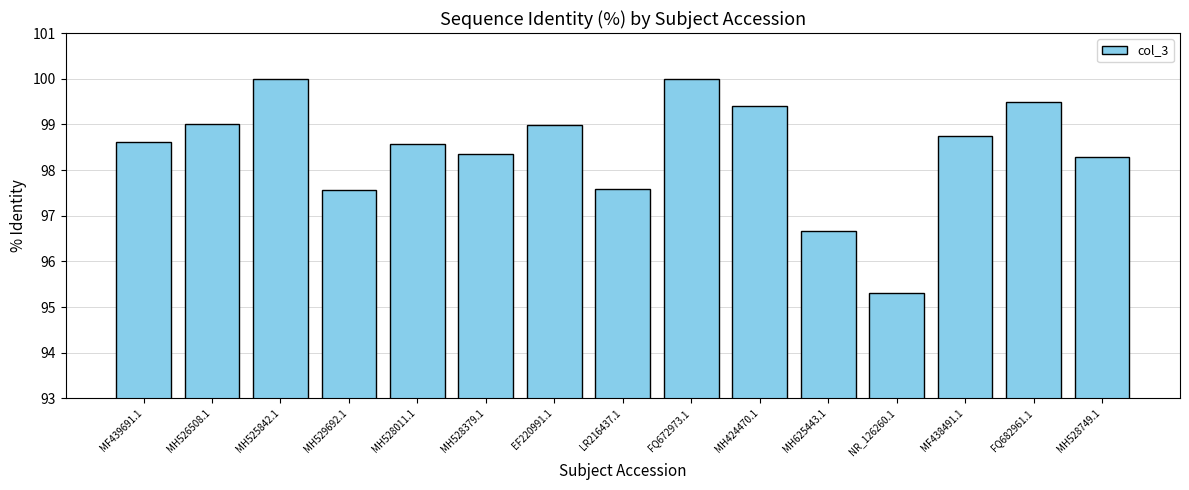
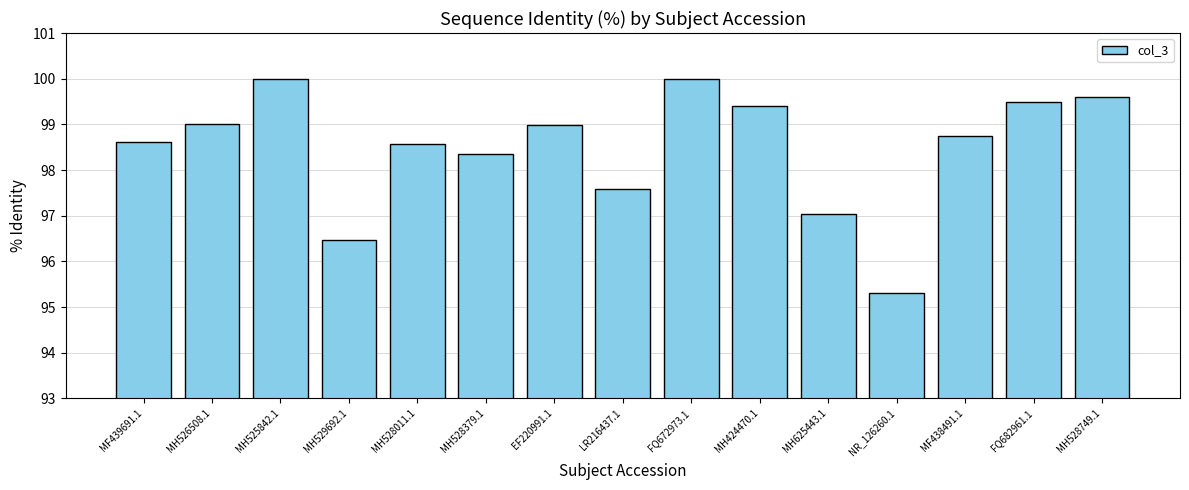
  {
    "MF439691.1": 98.6,
    "MH526508.1": 99.0,
    "MH525842.1": 100.0,
-   "MH529692.1": 97.6,
+   "MH529692.1": 96.5,
    "MH528011.1": 98.6,
    "MH528379.1": 98.3,
    "EF220991.1": 99.0,
    "LR216437.1": 97.6,
    "FQ672973.1": 100.0,
    "MH424470.1": 99.4,
-   "MH625443.1": 96.7,
+   "MH625443.1": 97.0,
    "NR_126260.1": 95.3,
    "MF438491.1": 98.7,
    "FQ682961.1": 99.5,
-   "MH528749.1": 98.3
+   "MH528749.1": 99.6
  }
